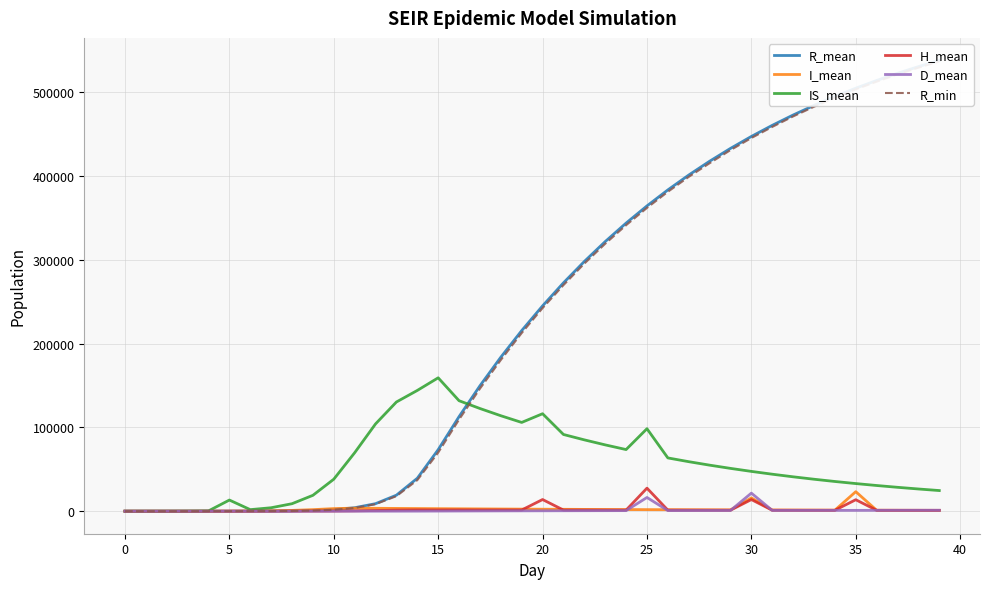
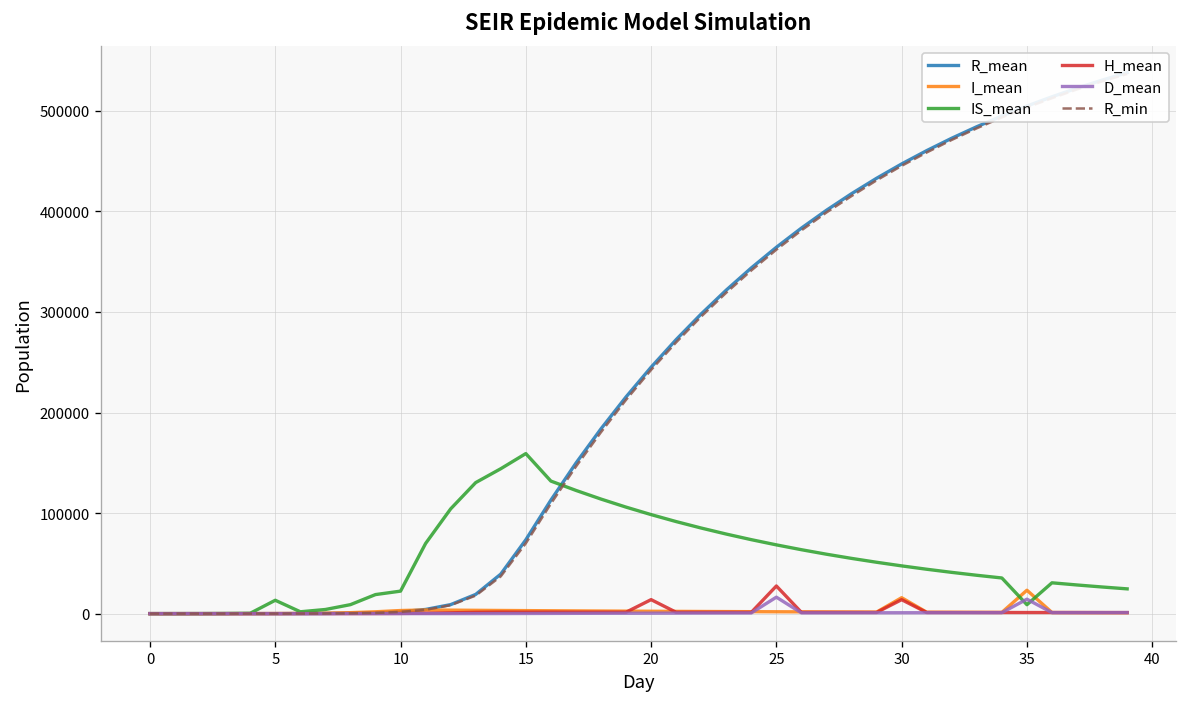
  {
    "R_mean": {
      "15": 70000
    },
    "I_mean": {
      "25": 0,
      "35": 20000
    },
    "IS_mean": {
      "5": 10000,
-     "10": 40000,
+     "10": 20000,
      "15": 160000,
-     "20": 120000,
-     "25": 100000,
+     "20": 100000,
+     "25": 70000,
      "30": 50000,
-     "35": 30000
+     "35": 10000
    },
    "H_mean": {
      "20": 10000,
      "25": 30000,
-     "35": 10000
+     "35": 0
    },
    "D_mean": {
      "25": 20000,
-     "30": 20000,
-     "35": 0
+     "30": 0,
+     "35": 10000
    },
    "R_min": {
      "15": 70000
    }
  }
